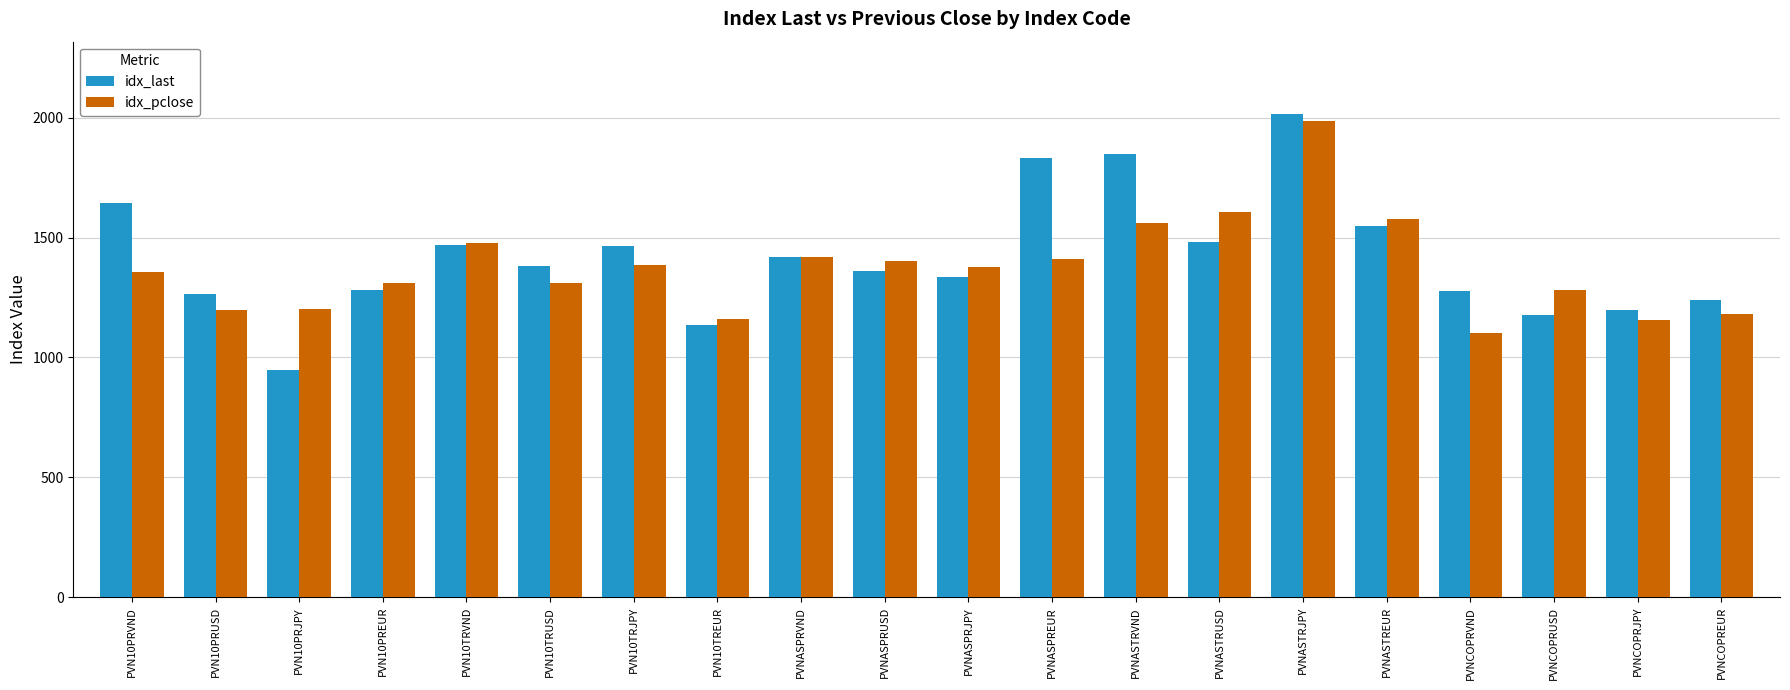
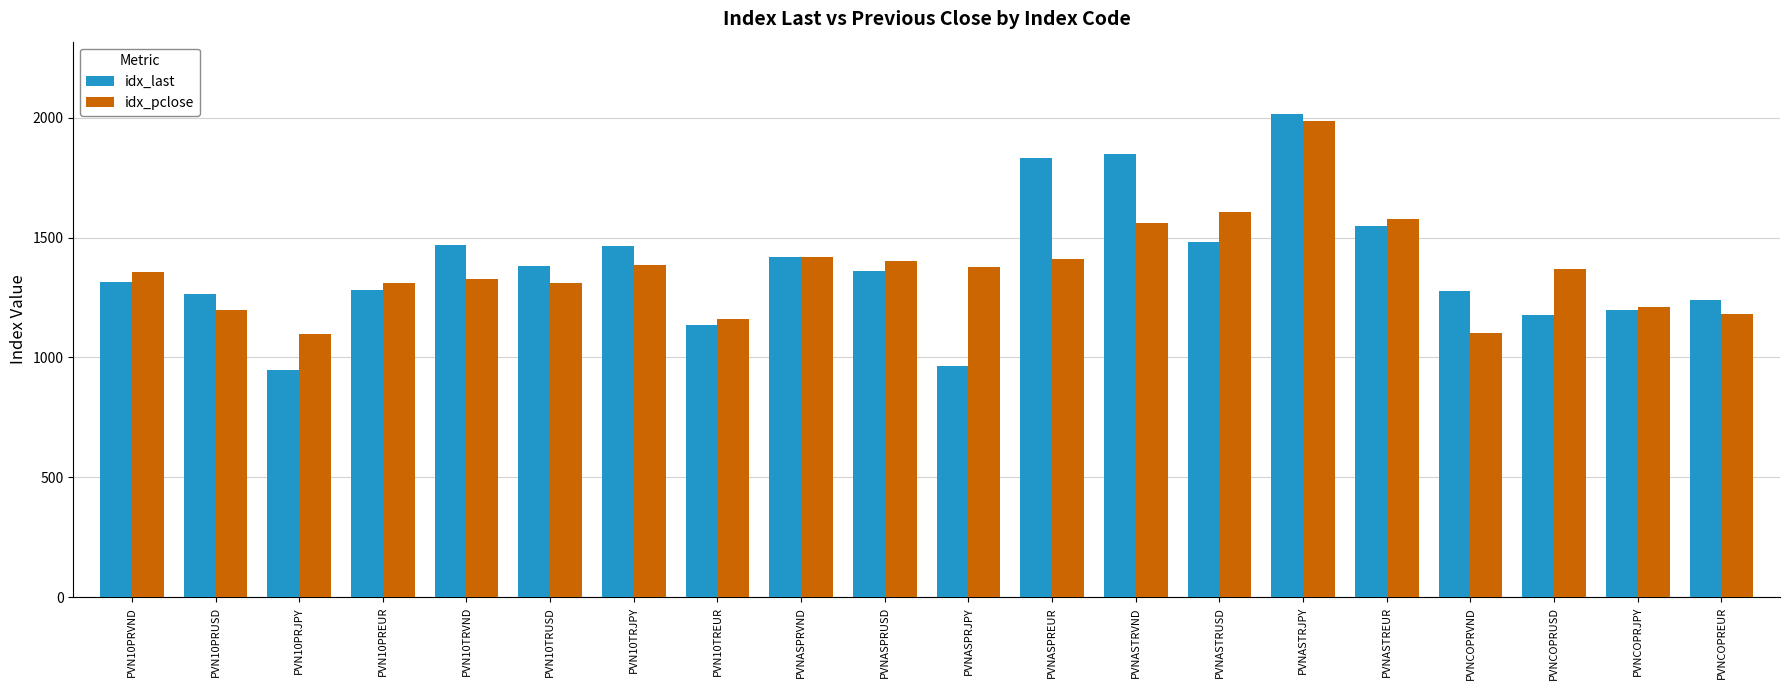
  {
    "idx_last": {
-     "PVN10PRVND": 1650,
+     "PVN10PRVND": 1320,
      "PVN10PRUSD": 1260,
      "PVN10PRJPY": 950,
      "PVN10PREUR": 1280,
      "PVN10TRVND": 1470,
      "PVN10TRUSD": 1380,
      "PVN10TRJPY": 1460,
      "PVN10TREUR": 1140,
      "PVNASPRVND": 1420,
      "PVNASPRUSD": 1360,
-     "PVNASPRJPY": 1330,
+     "PVNASPRJPY": 970,
      "PVNASPREUR": 1830,
      "PVNASTRVND": 1850,
      "PVNASTRUSD": 1480,
      "PVNASTRJPY": 2010,
      "PVNASTREUR": 1550,
      "PVNCOPRVND": 1280,
      "PVNCOPRUSD": 1180,
      "PVNCOPRJPY": 1200,
      "PVNCOPREUR": 1240
    },
    "idx_pclose": {
      "PVN10PRVND": 1360,
      "PVN10PRUSD": 1200,
-     "PVN10PRJPY": 1200,
+     "PVN10PRJPY": 1100,
      "PVN10PREUR": 1310,
-     "PVN10TRVND": 1480,
+     "PVN10TRVND": 1330,
      "PVN10TRUSD": 1310,
      "PVN10TRJPY": 1390,
      "PVN10TREUR": 1160,
      "PVNASPRVND": 1420,
      "PVNASPRUSD": 1400,
      "PVNASPRJPY": 1380,
      "PVNASPREUR": 1410,
      "PVNASTRVND": 1560,
      "PVNASTRUSD": 1610,
      "PVNASTRJPY": 1990,
      "PVNASTREUR": 1580,
      "PVNCOPRVND": 1100,
-     "PVNCOPRUSD": 1280,
-     "PVNCOPRJPY": 1160,
+     "PVNCOPRUSD": 1370,
+     "PVNCOPRJPY": 1210,
      "PVNCOPREUR": 1180
    }
  }
